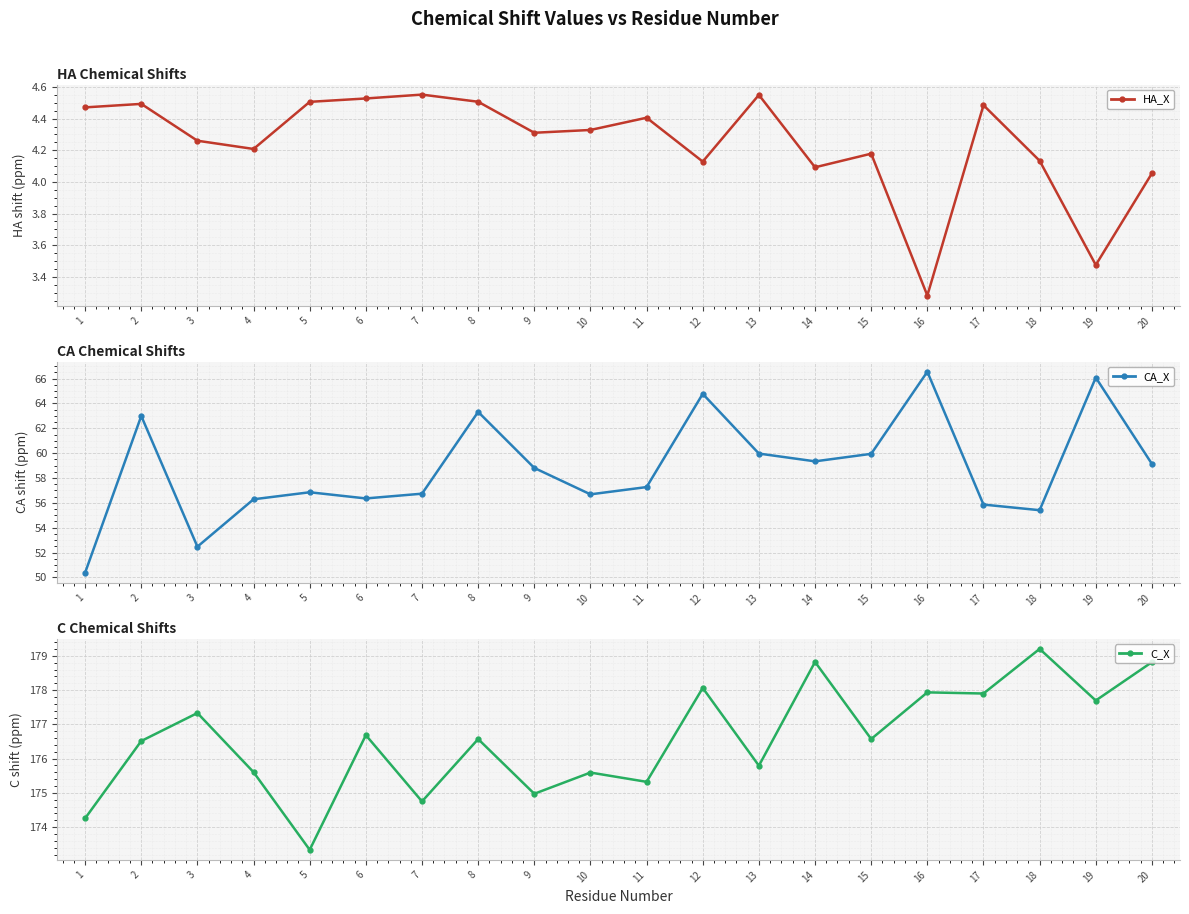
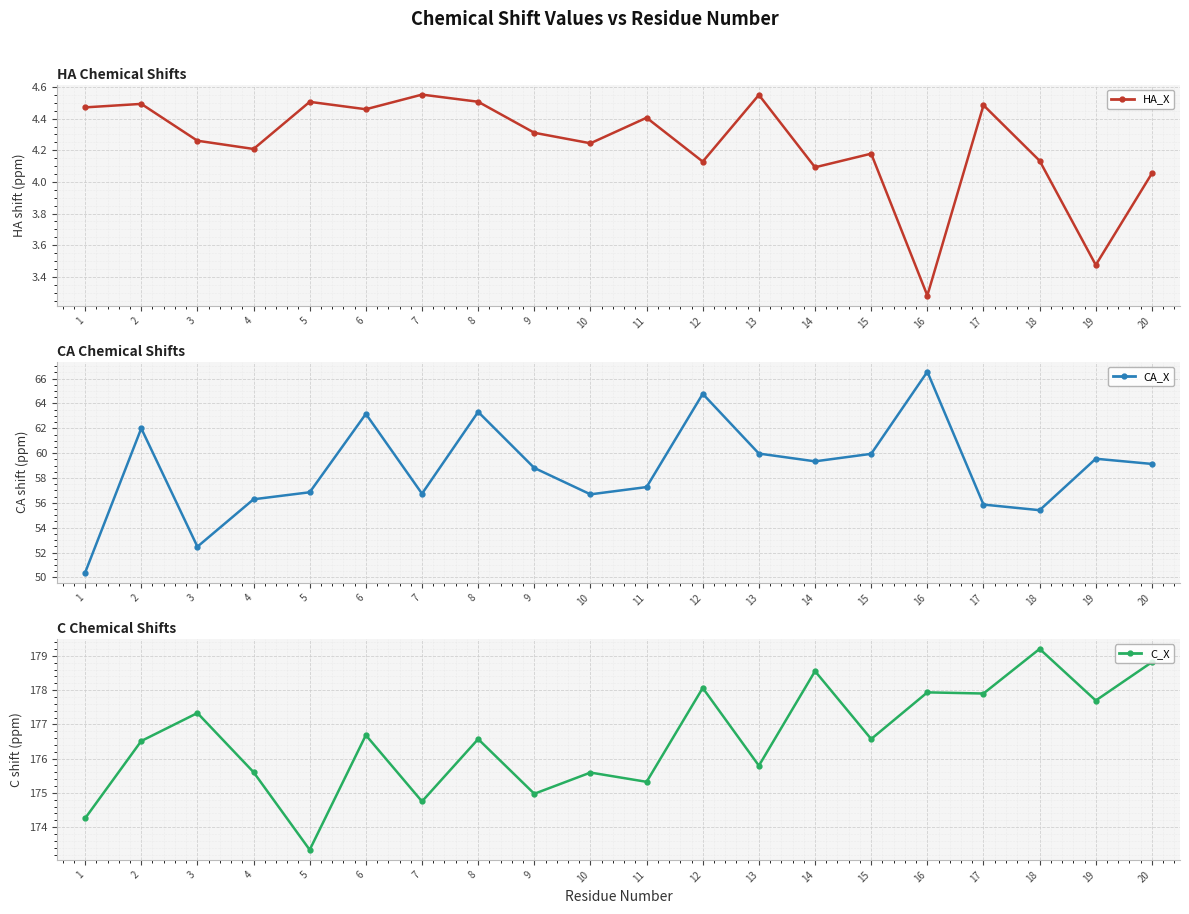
  {
    "HA Chemical Shifts": {
      "1": 4.47,
      "2": 4.49,
      "3": 4.26,
      "4": 4.21,
      "5": 4.51,
-     "6": 4.53,
+     "6": 4.46,
      "7": 4.55,
      "8": 4.51,
      "9": 4.31,
-     "10": 4.33,
+     "10": 4.24,
      "11": 4.41,
      "12": 4.13,
      "13": 4.55,
      "14": 4.09,
      "15": 4.18,
      "16": 3.28,
      "17": 4.49,
      "18": 4.13,
      "19": 3.48,
      "20": 4.05
    },
    "CA Chemical Shifts": {
      "1": 50.4,
-     "2": 63.0,
+     "2": 62.0,
      "3": 52.5,
      "4": 56.3,
      "5": 56.9,
-     "6": 56.4,
+     "6": 63.2,
      "7": 56.7,
      "8": 63.3,
      "9": 58.8,
      "10": 56.7,
      "11": 57.3,
      "12": 64.8,
      "13": 60.0,
      "14": 59.3,
      "15": 59.9,
      "16": 66.6,
      "17": 55.9,
      "18": 55.4,
-     "19": 66.1,
+     "19": 59.6,
      "20": 59.1
    },
    "C Chemical Shifts": {
      "1": 174.3,
      "2": 176.5,
      "3": 177.3,
      "4": 175.6,
      "5": 173.3,
      "6": 176.7,
      "7": 174.8,
      "8": 176.6,
      "9": 175.0,
      "10": 175.6,
      "11": 175.3,
      "12": 178.1,
      "13": 175.8,
-     "14": 178.8,
+     "14": 178.6,
      "15": 176.6,
      "16": 177.9,
      "17": 177.9,
      "18": 179.2,
      "19": 177.7
    }
  }
